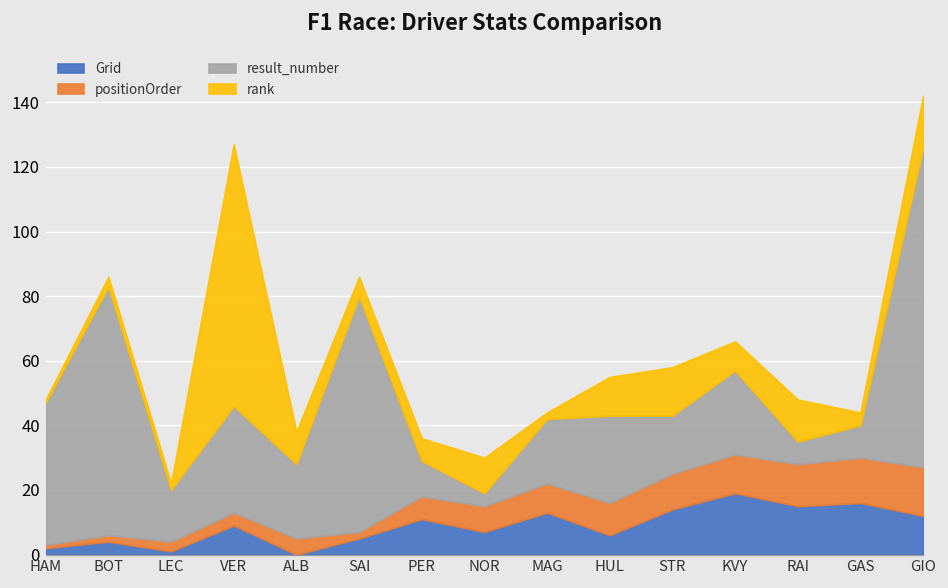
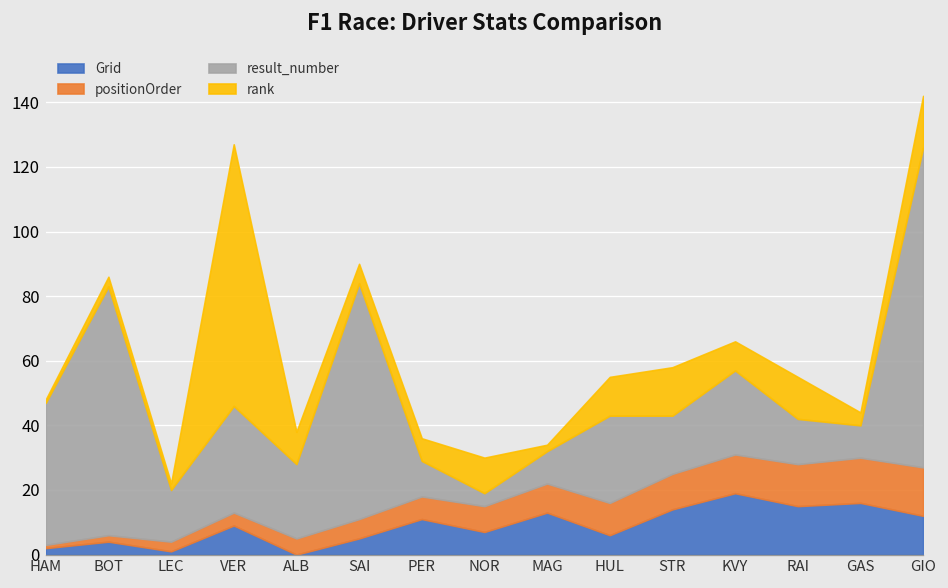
  {
    "Grid": {
      "HAM": 2,
      "BOT": 4,
      "LEC": 1,
      "VER": 9,
      "ALB": 0,
      "SAI": 5,
      "PER": 11,
      "NOR": 7,
      "MAG": 13,
      "HUL": 6,
      "STR": 14,
      "KVY": 19,
      "RAI": 15,
      "GAS": 16,
      "GIO": 12
    },
    "positionOrder": {
      "HAM": 1,
      "BOT": 2,
      "LEC": 3,
      "VER": 4,
      "ALB": 5,
-     "SAI": 2,
+     "SAI": 6,
      "PER": 7,
      "NOR": 8,
      "MAG": 9,
      "HUL": 10,
      "STR": 11,
      "KVY": 12,
      "RAI": 13,
      "GAS": 14,
      "GIO": 15
    },
    "result_number": {
      "HAM": 44,
      "BOT": 77,
      "LEC": 16,
      "VER": 33,
      "ALB": 23,
      "SAI": 73,
      "PER": 11,
      "NOR": 4,
-     "MAG": 20,
+     "MAG": 10,
      "HUL": 27,
      "STR": 18,
      "KVY": 26,
-     "RAI": 7,
+     "RAI": 14,
      "GAS": 10,
      "GIO": 99
    },
    "rank": {
      "HAM": 1,
      "BOT": 3,
      "LEC": 2,
      "VER": 81,
      "ALB": 10,
      "SAI": 6,
      "PER": 7,
      "NOR": 11,
      "MAG": 2,
      "HUL": 12,
      "STR": 15,
      "KVY": 9,
      "RAI": 13,
      "GAS": 4,
      "GIO": 16
    }
  }
